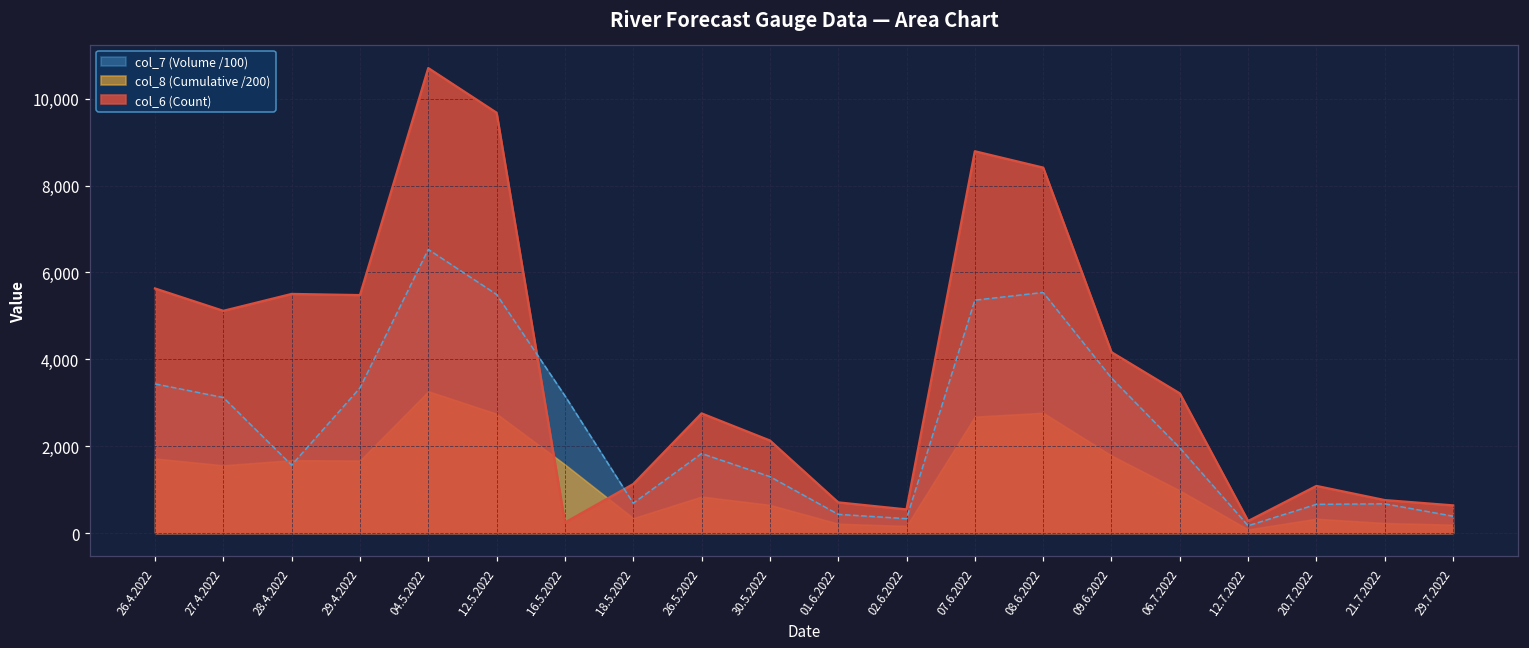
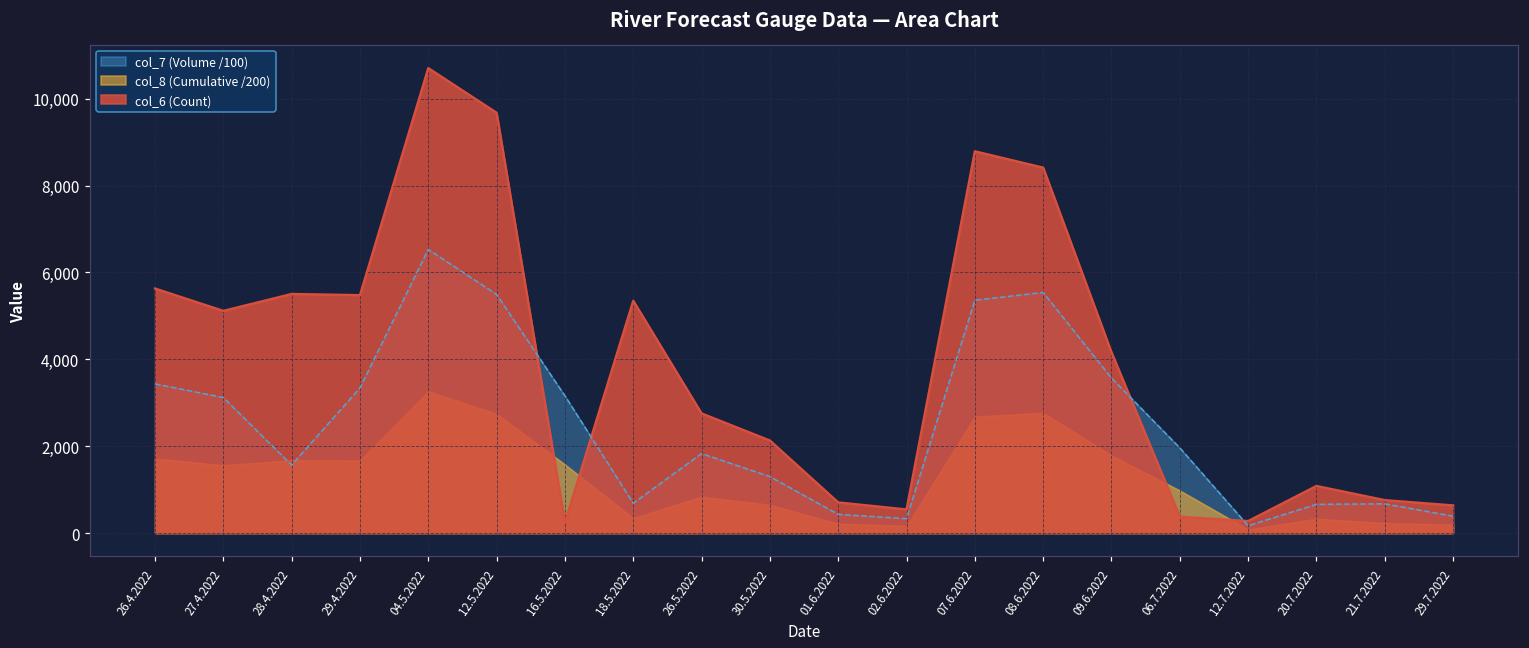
  {
    "col_7 (Volume /100)": {
      "26.4.2022": "3,400",
      "27.4.2022": "3,100",
      "28.4.2022": "1,600",
      "29.4.2022": "3,300",
      "04.5.2022": "6,500",
      "12.5.2022": "5,500",
      "16.5.2022": "3,200",
      "18.5.2022": "700",
      "26.5.2022": "1,800",
      "30.5.2022": "1,300",
      "01.6.2022": "400",
      "02.6.2022": "300",
      "07.6.2022": "5,400",
      "08.6.2022": "5,500",
      "09.6.2022": "3,600",
      "06.7.2022": "2,000",
      "12.7.2022": "200",
      "20.7.2022": "700",
      "21.7.2022": "700",
      "29.7.2022": "400"
    },
    "col_8 (Cumulative /200)": {
      "26.4.2022": "1,700",
      "27.4.2022": "1,600",
      "28.4.2022": "1,700",
      "29.4.2022": "1,700",
      "04.5.2022": "3,300",
      "12.5.2022": "2,700",
      "16.5.2022": "1,600",
      "18.5.2022": "300",
      "26.5.2022": "800",
      "30.5.2022": "700",
      "01.6.2022": "200",
      "02.6.2022": "200",
      "07.6.2022": "2,700",
      "08.6.2022": "2,800",
      "09.6.2022": "1,800",
      "06.7.2022": "1,000",
      "12.7.2022": "100",
      "20.7.2022": "300",
      "21.7.2022": "200",
      "29.7.2022": "200"
    },
    "col_6 (Count)": {
      "26.4.2022": "5,600",
      "27.4.2022": "5,100",
      "28.4.2022": "5,500",
      "29.4.2022": "5,500",
      "04.5.2022": "10,700",
      "12.5.2022": "9,700",
      "16.5.2022": "200",
-     "18.5.2022": "1,100",
+     "18.5.2022": "5,400",
      "26.5.2022": "2,800",
      "30.5.2022": "2,100",
      "01.6.2022": "700",
      "02.6.2022": "500",
      "07.6.2022": "8,800",
      "08.6.2022": "8,400",
      "09.6.2022": "4,200",
-     "06.7.2022": "3,200",
+     "06.7.2022": "400",
      "12.7.2022": "300",
      "20.7.2022": "1,100",
      "21.7.2022": "800",
      "29.7.2022": "600"
    }
  }
